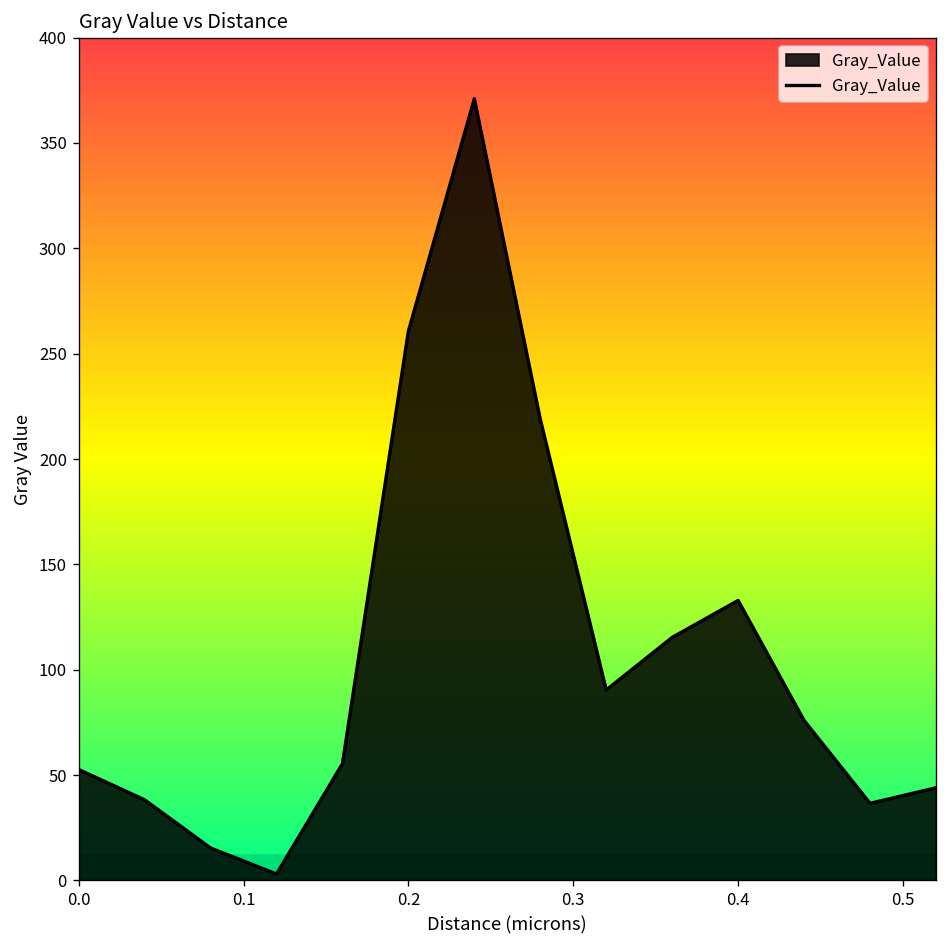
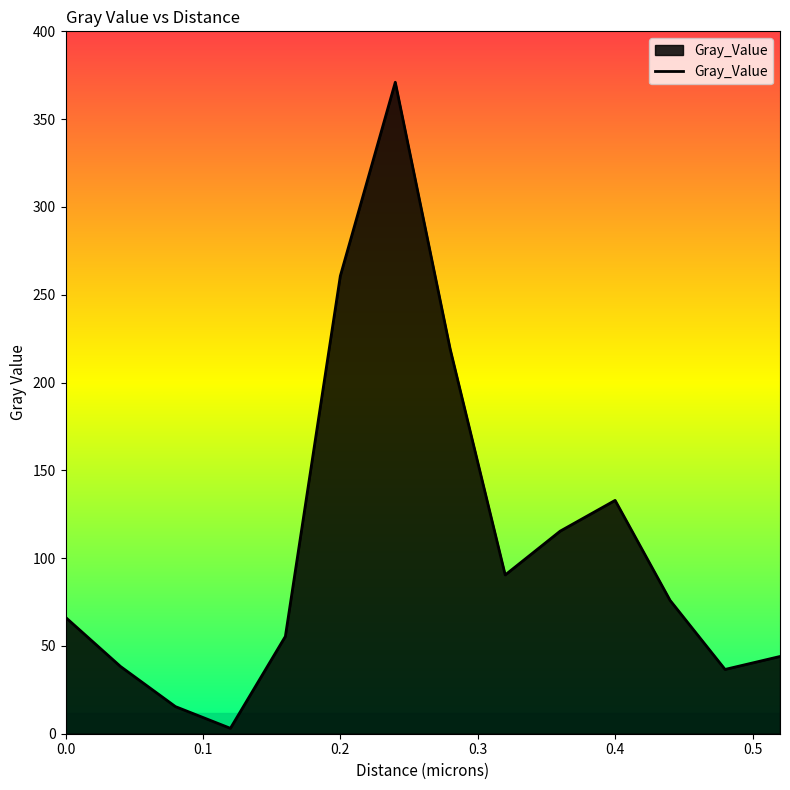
  {
-   "0.0": 53,
+   "0.0": 66,
    "0.2": 261,
    "0.4": 133
  }
